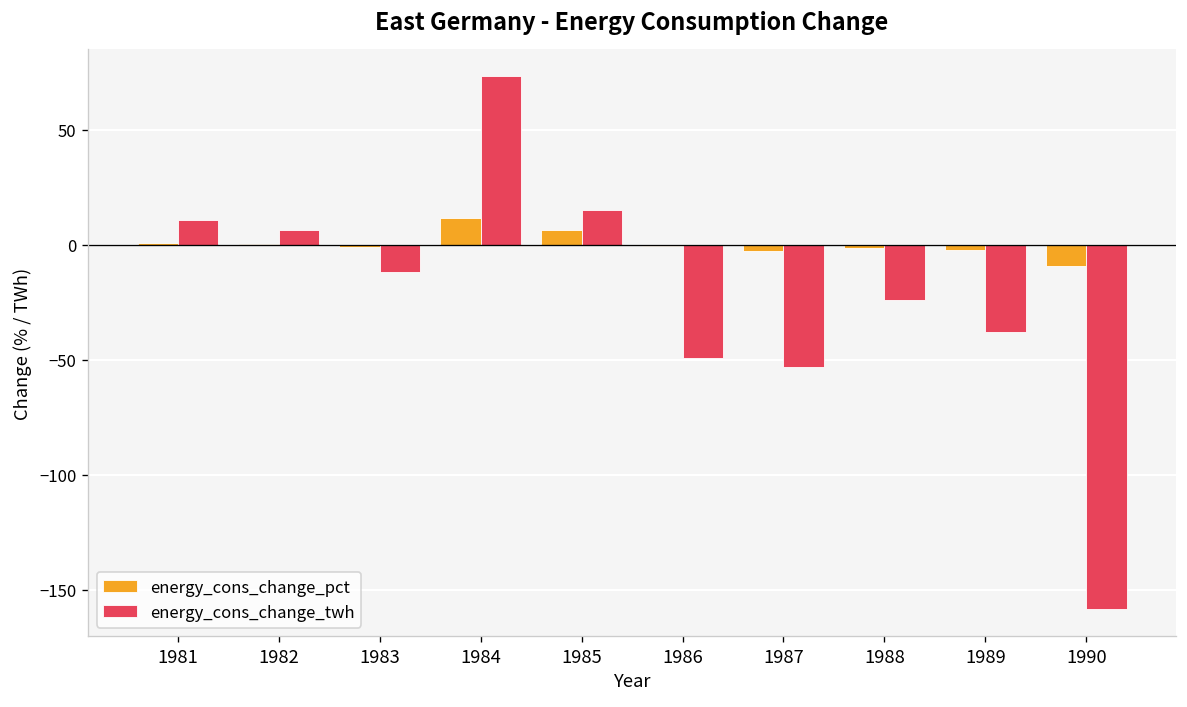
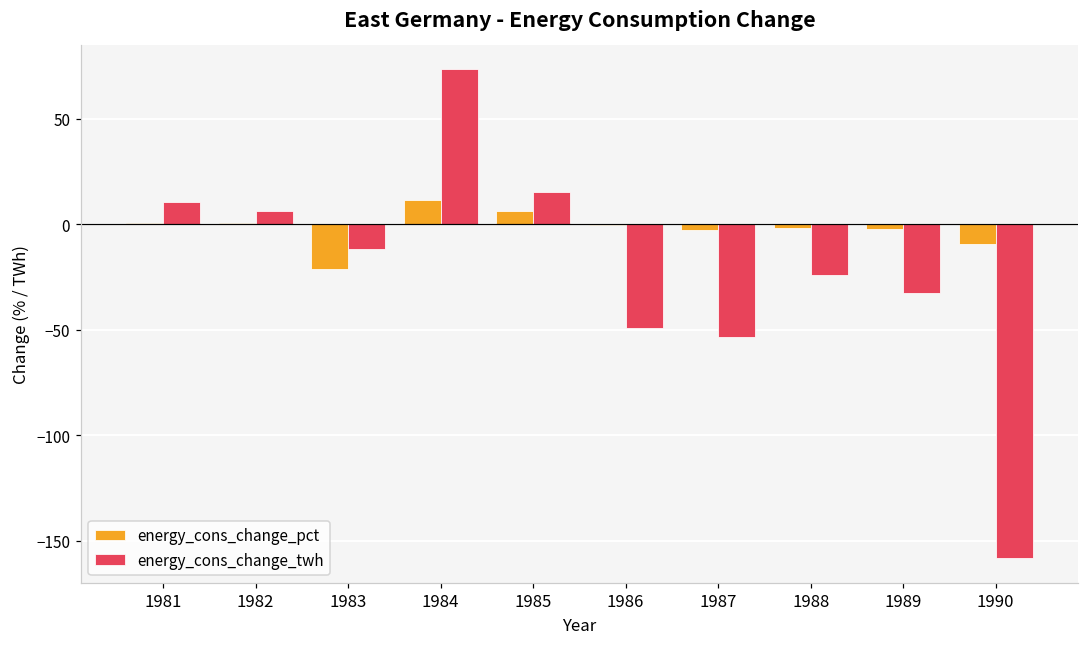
  {
    "energy_cons_change_pct": {
-     "1983": -1,
+     "1983": -21,
      "1984": 12,
      "1985": 6,
      "1987": -3,
      "1988": -2,
      "1989": -2,
      "1990": -9
    },
    "energy_cons_change_twh": {
      "1981": 11,
      "1982": 6,
      "1983": -12,
      "1984": 73,
      "1985": 15,
      "1986": -49,
      "1987": -53,
      "1988": -24,
-     "1989": -38,
+     "1989": -33,
      "1990": -158
    }
  }
